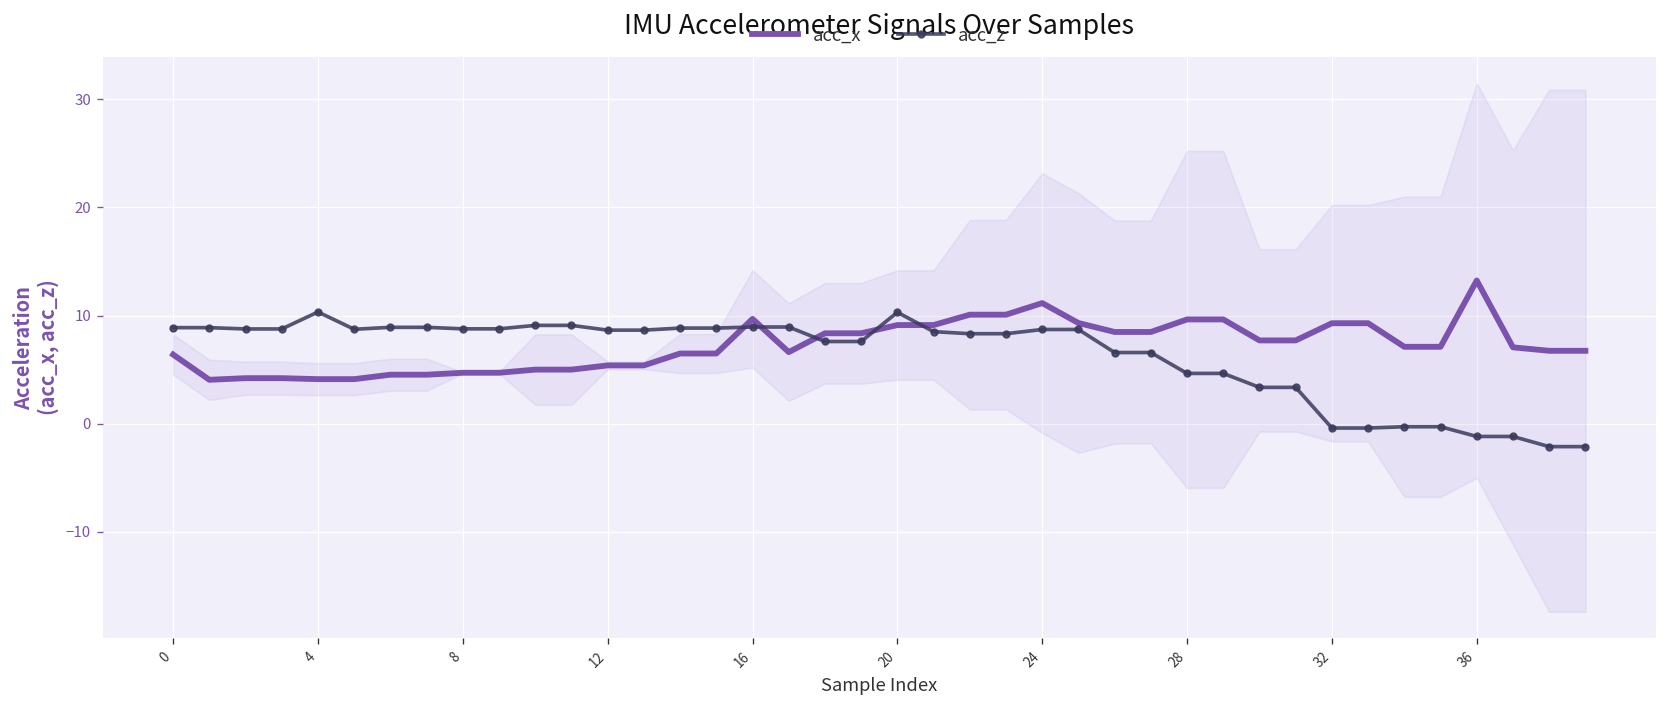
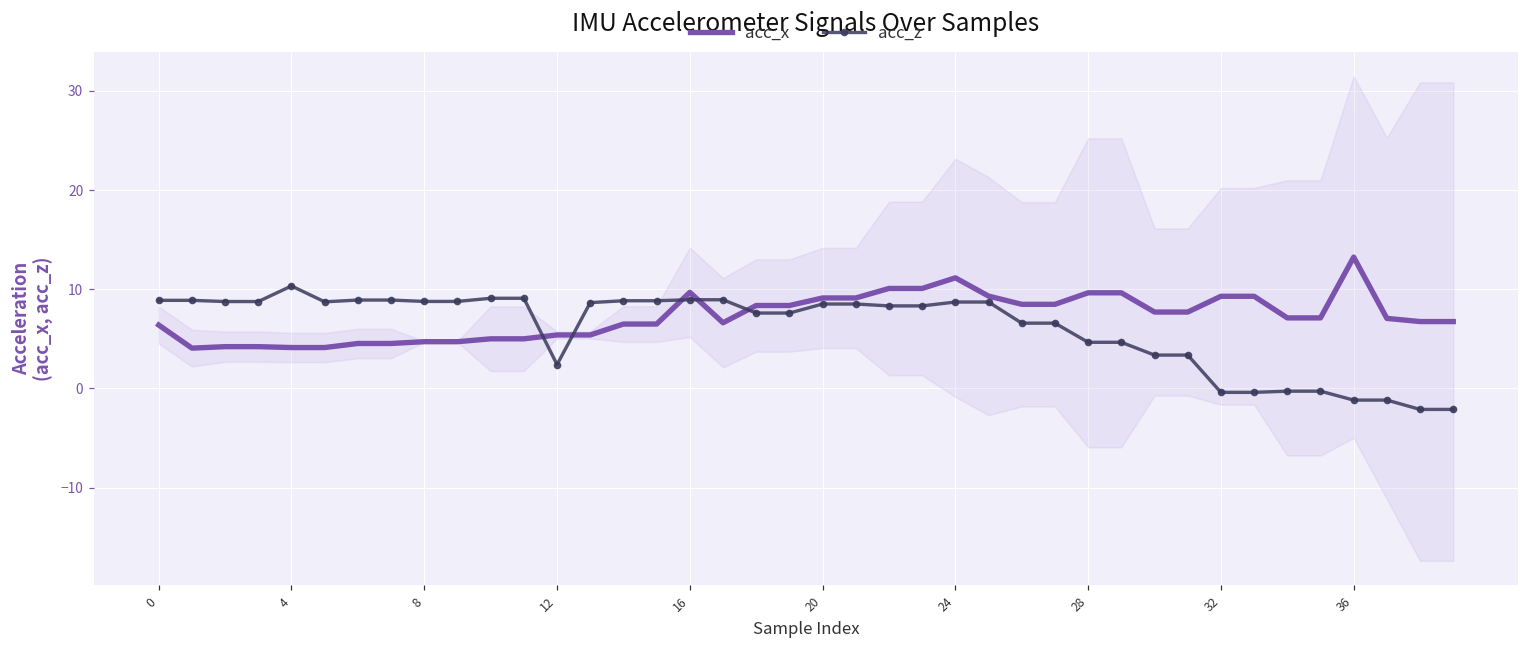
  {
    "acc_x": {
      "0": 6,
      "4": 4,
      "12": 5,
      "16": 10,
      "20": 9,
      "24": 11,
      "28": 10,
      "32": 9,
      "36": 13
    },
    "acc_z": {
      "0": 9,
      "4": 10,
      "8": 9,
-     "12": 9,
+     "12": 2,
      "16": 9,
-     "20": 10,
+     "20": 9,
      "24": 9,
      "28": 5,
      "32": 0,
      "36": -1
    }
  }
